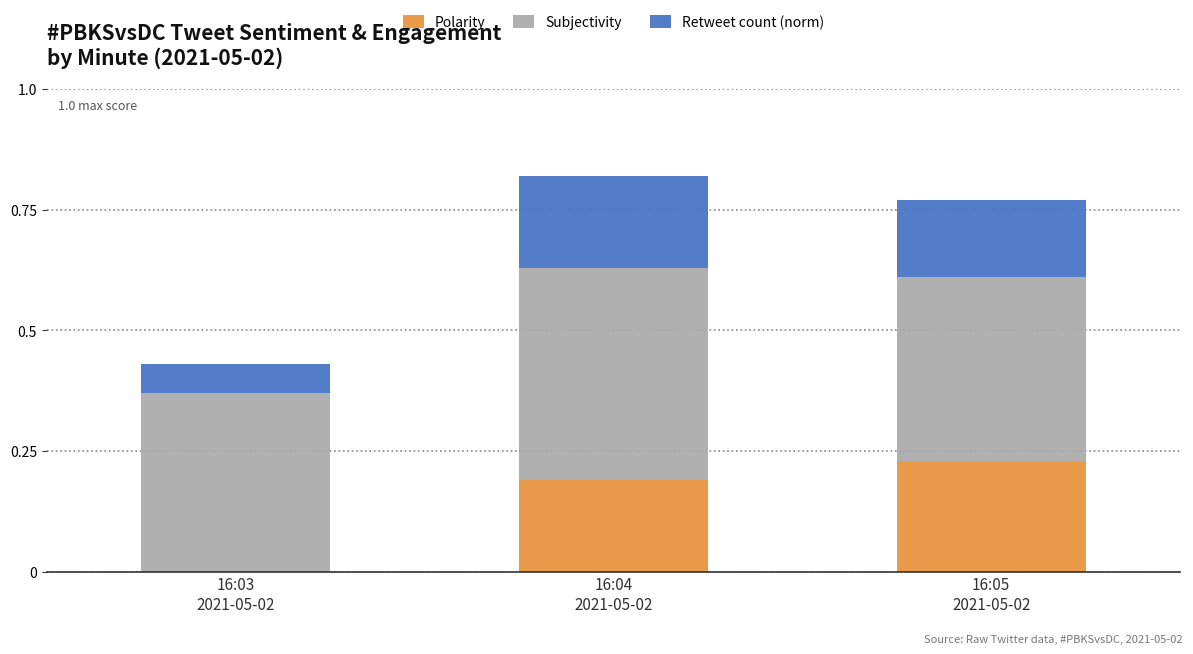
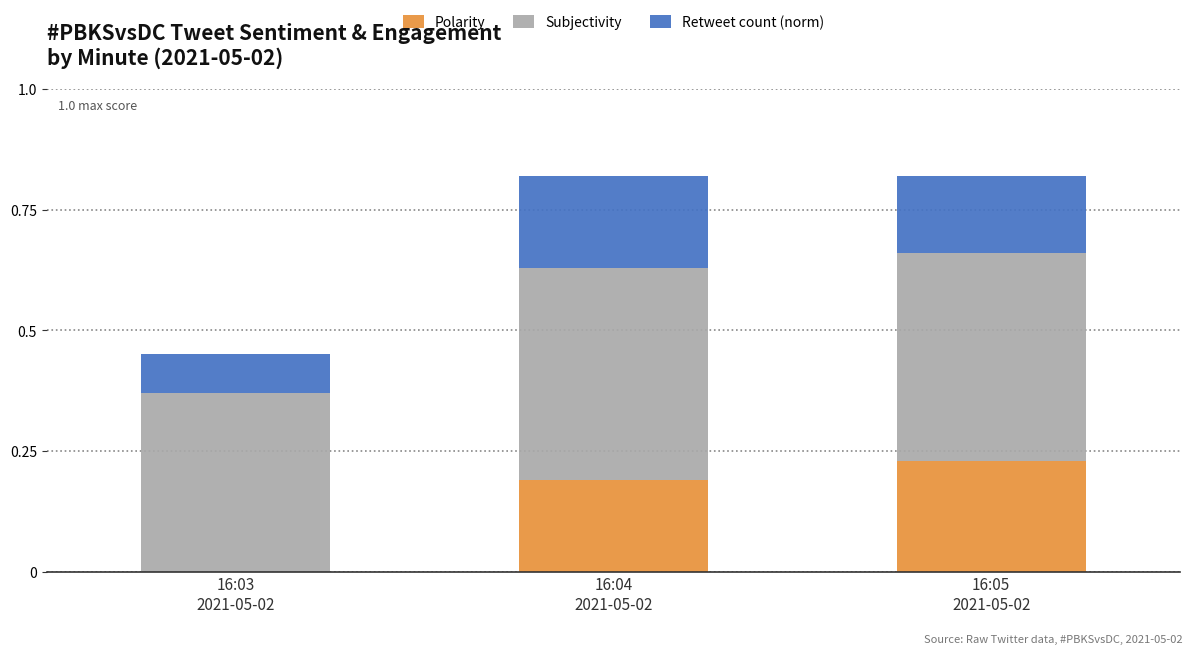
  {
    "Polarity": {
      "16:03 2021-05-02": 0.00,
      "16:04 2021-05-02": 0.19,
      "16:05 2021-05-02": 0.23
    },
    "Subjectivity": {
      "16:03 2021-05-02": 0.37,
      "16:04 2021-05-02": 0.44,
-     "16:05 2021-05-02": 0.38
+     "16:05 2021-05-02": 0.43
    },
    "Retweet count (norm)": {
-     "16:03 2021-05-02": 0.06,
+     "16:03 2021-05-02": 0.08,
      "16:04 2021-05-02": 0.19,
      "16:05 2021-05-02": 0.16
    }
  }
